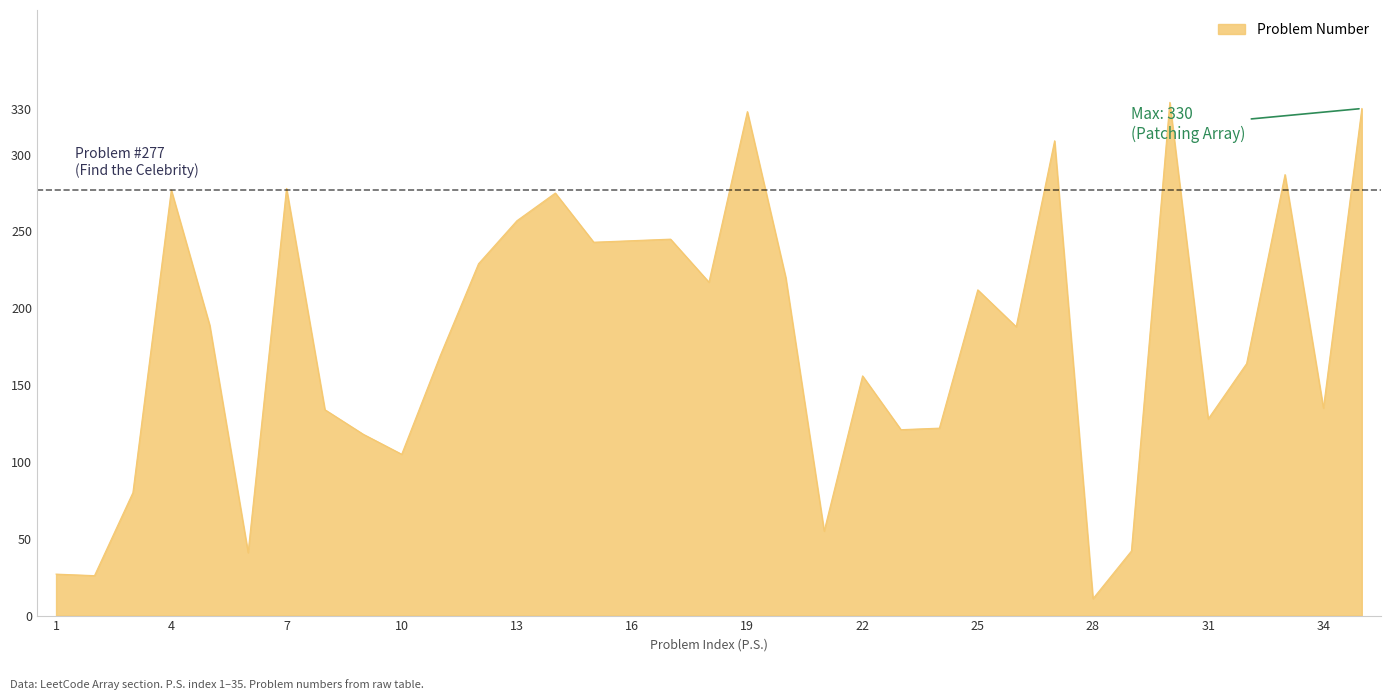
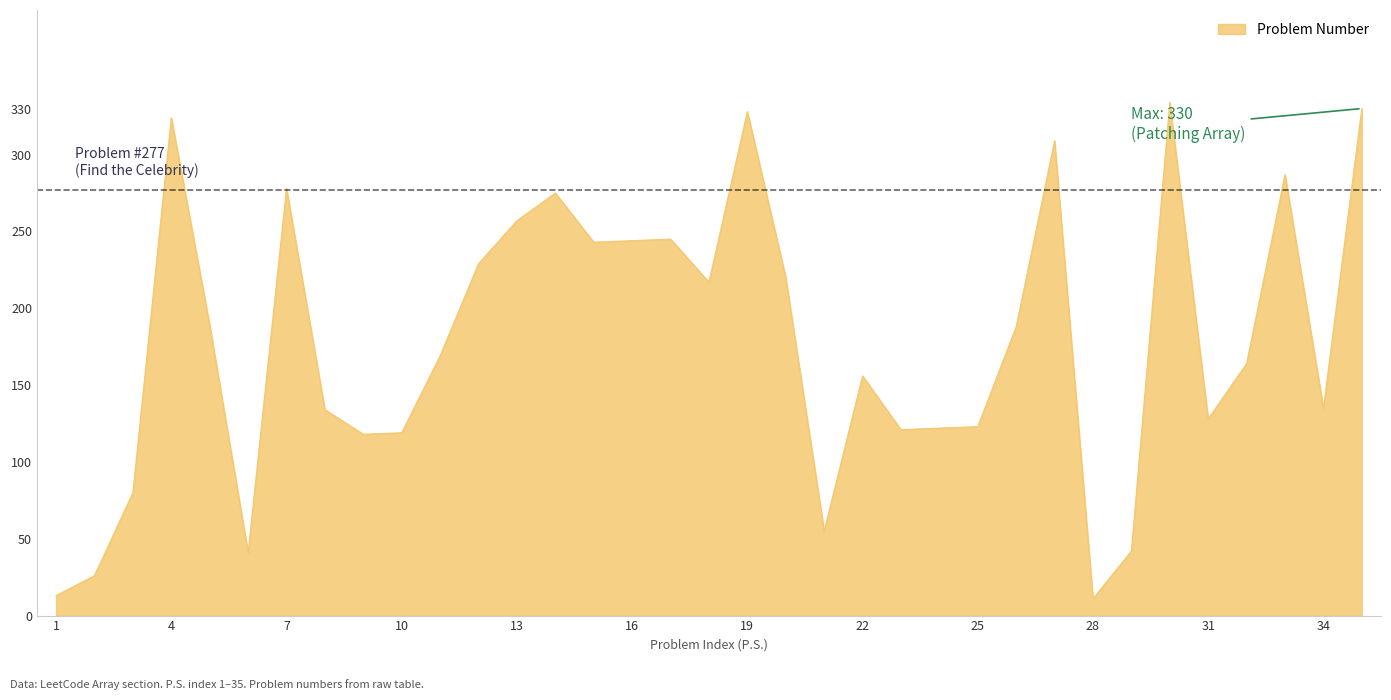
  {
-   "1": 27,
-   "4": 277,
+   "1": 13,
+   "4": 324,
    "7": 278,
-   "10": 105,
+   "10": 119,
    "13": 257,
    "16": 244,
    "19": 328,
    "22": 156,
-   "25": 212,
+   "25": 123,
    "28": 11,
    "31": 128,
    "34": 135
  }
